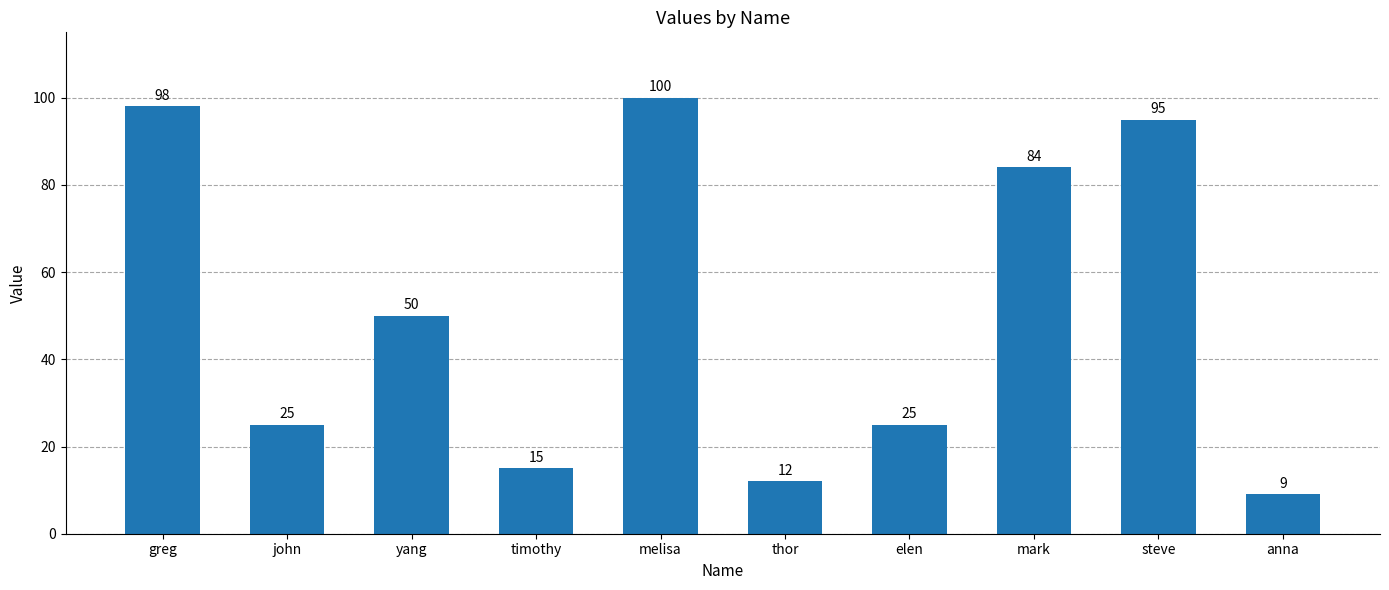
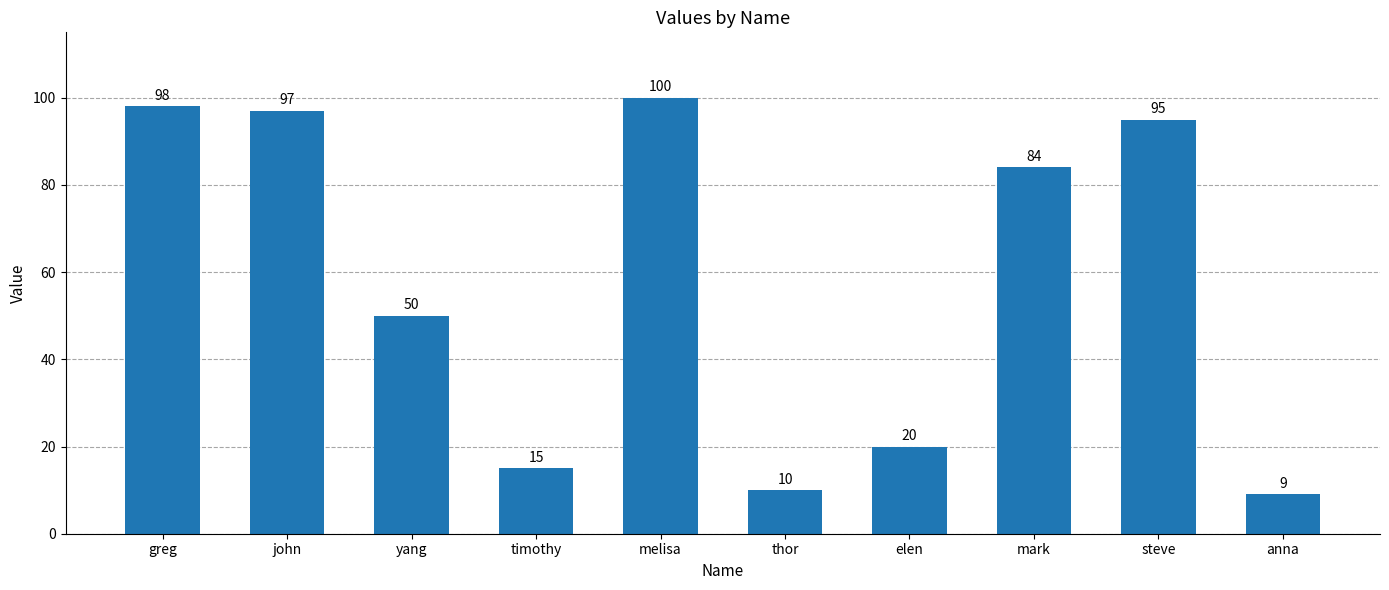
  {
    "greg": 98,
-   "john": 25,
+   "john": 97,
    "yang": 50,
    "timothy": 15,
    "melisa": 100,
-   "thor": 12,
-   "elen": 25,
+   "thor": 10,
+   "elen": 20,
    "mark": 84,
    "steve": 95,
    "anna": 9
  }
